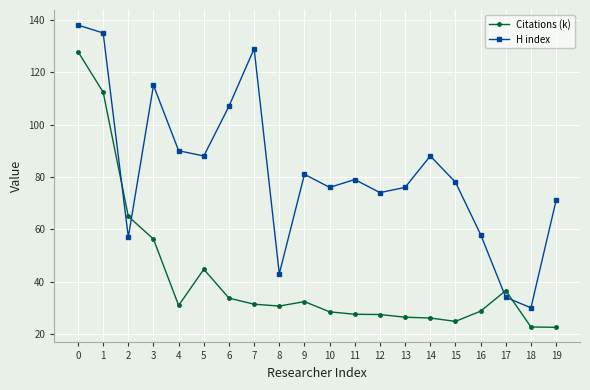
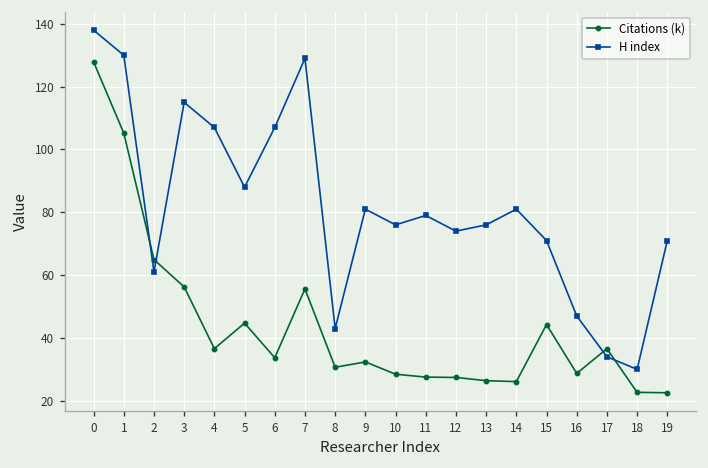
  {
    "Citations (k)": {
      "0": 128,
-     "1": 112,
+     "1": 105,
      "2": 65,
      "3": 56,
-     "4": 31,
+     "4": 37,
      "5": 45,
      "6": 34,
-     "7": 31,
+     "7": 56,
      "8": 31,
      "9": 32,
      "10": 28,
      "11": 28,
      "12": 27,
      "13": 26,
      "14": 26,
-     "15": 25,
+     "15": 44,
      "16": 29,
      "17": 37,
      "18": 23,
      "19": 23
    },
    "H index": {
      "0": 138,
-     "1": 135,
-     "2": 57,
+     "1": 130,
+     "2": 61,
      "3": 115,
-     "4": 90,
+     "4": 107,
      "5": 88,
      "6": 107,
      "7": 129,
      "8": 43,
      "9": 81,
      "10": 76,
      "11": 79,
      "12": 74,
      "13": 76,
-     "14": 88,
-     "15": 78,
-     "16": 58,
+     "14": 81,
+     "15": 71,
+     "16": 47,
      "17": 34,
      "18": 30,
      "19": 71
    }
  }
